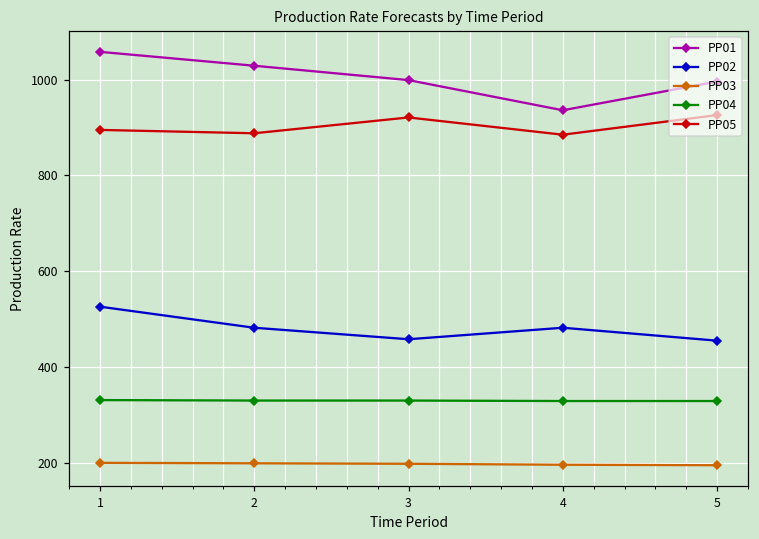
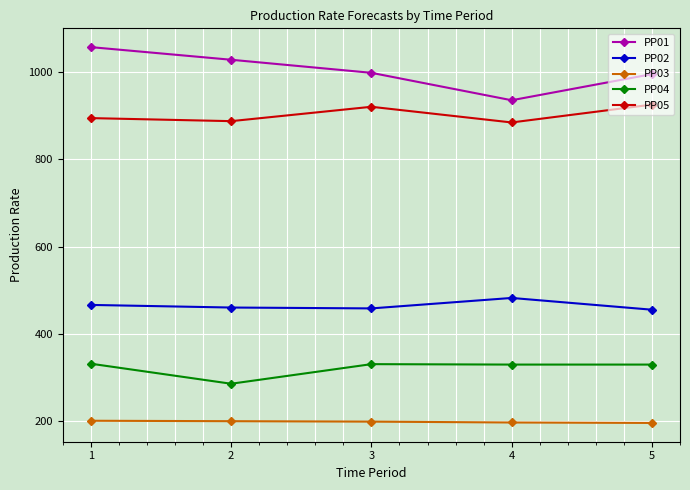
  {
    "PP01": {
      "1": 1060,
      "2": 1030,
      "3": 1000,
      "4": 940
    },
    "PP02": {
-     "1": 530,
-     "2": 480,
+     "1": 470,
+     "2": 460,
      "3": 460,
      "4": 480,
      "5": 460
    },
    "PP03": {
      "1": 200,
      "2": 200,
      "3": 200,
      "4": 200,
      "5": 200
    },
    "PP04": {
      "1": 330,
-     "2": 330,
+     "2": 290,
      "3": 330,
      "4": 330,
      "5": 330
    },
    "PP05": {
      "1": 900,
      "2": 890,
      "3": 920,
      "4": 890
    }
  }
